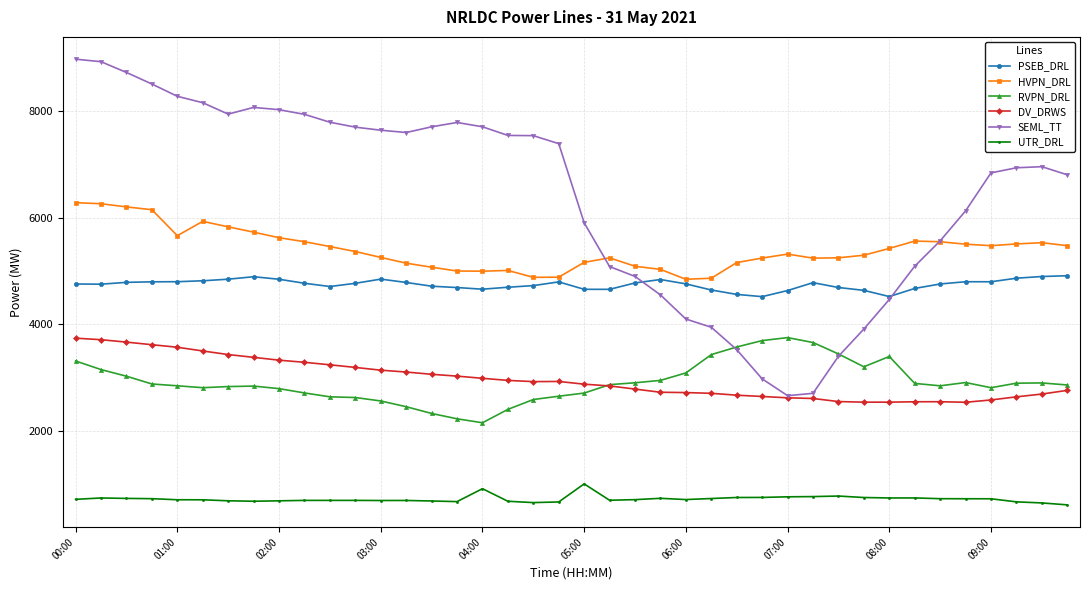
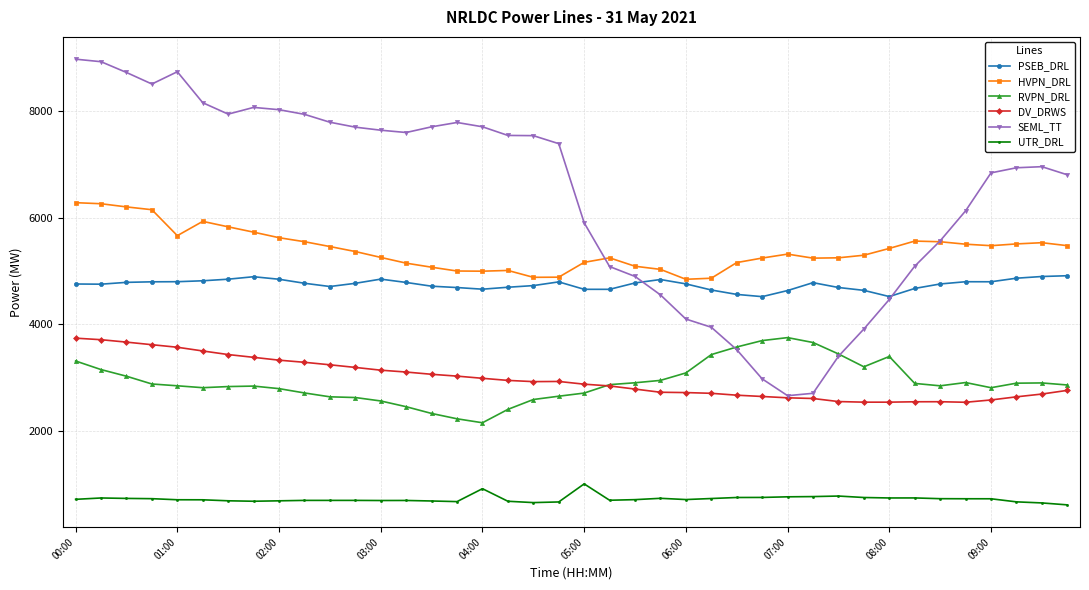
  {
    "PSEB_DRL": {
      "00:00": 4800,
      "01:00": 4800,
      "02:00": 4800,
      "03:00": 4800,
      "04:00": 4700,
      "05:00": 4700,
      "06:00": 4800,
      "07:00": 4600,
      "08:00": 4500,
      "09:00": 4800
    },
    "HVPN_DRL": {
      "00:00": 6300,
      "01:00": 5700,
      "02:00": 5600,
      "03:00": 5300,
      "04:00": 5000,
      "05:00": 5200,
      "06:00": 4800,
      "07:00": 5300,
      "08:00": 5400,
      "09:00": 5500
    },
    "RVPN_DRL": {
      "00:00": 3300,
      "01:00": 2800,
      "02:00": 2800,
      "03:00": 2600,
      "04:00": 2100,
      "05:00": 2700,
      "06:00": 3100,
      "07:00": 3700,
      "08:00": 3400,
      "09:00": 2800
    },
    "DV_DRWS": {
      "00:00": 3700,
      "01:00": 3600,
      "02:00": 3300,
      "03:00": 3100,
      "04:00": 3000,
      "05:00": 2900,
      "06:00": 2700,
      "08:00": 2500,
      "09:00": 2600
    },
    "SEML_TT": {
      "00:00": 9000,
-     "01:00": 8300,
+     "01:00": 8700,
      "02:00": 8000,
      "03:00": 7600,
      "04:00": 7700,
      "05:00": 5900,
      "06:00": 4100,
      "08:00": 4500,
      "09:00": 6800
    },
    "UTR_DRL": {
      "00:00": 700,
      "01:00": 700,
      "02:00": 700,
      "03:00": 700,
      "04:00": 900,
      "05:00": 1000,
      "06:00": 700,
      "07:00": 800,
      "08:00": 700,
      "09:00": 700
    }
  }
